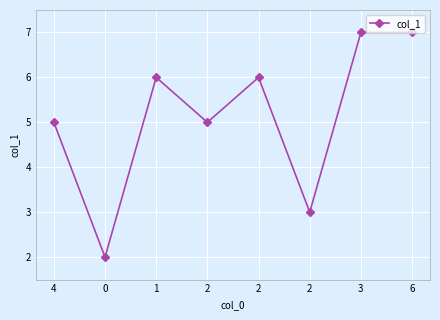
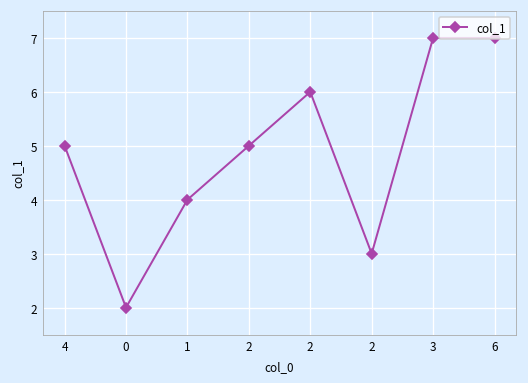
  {
    "4": 5,
    "0": 2,
-   "1": 6,
+   "1": 4,
    "3": 7
  }
